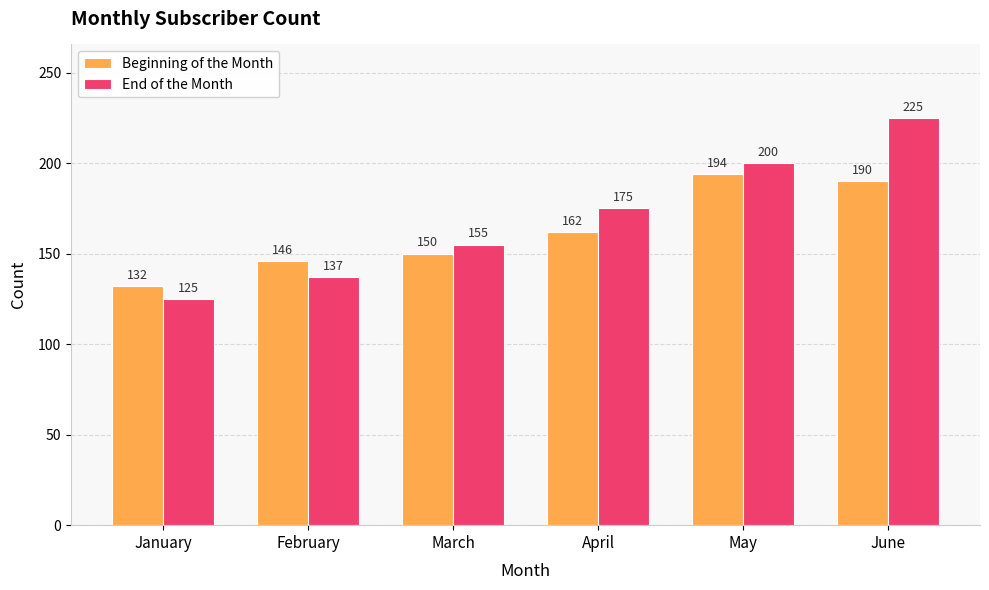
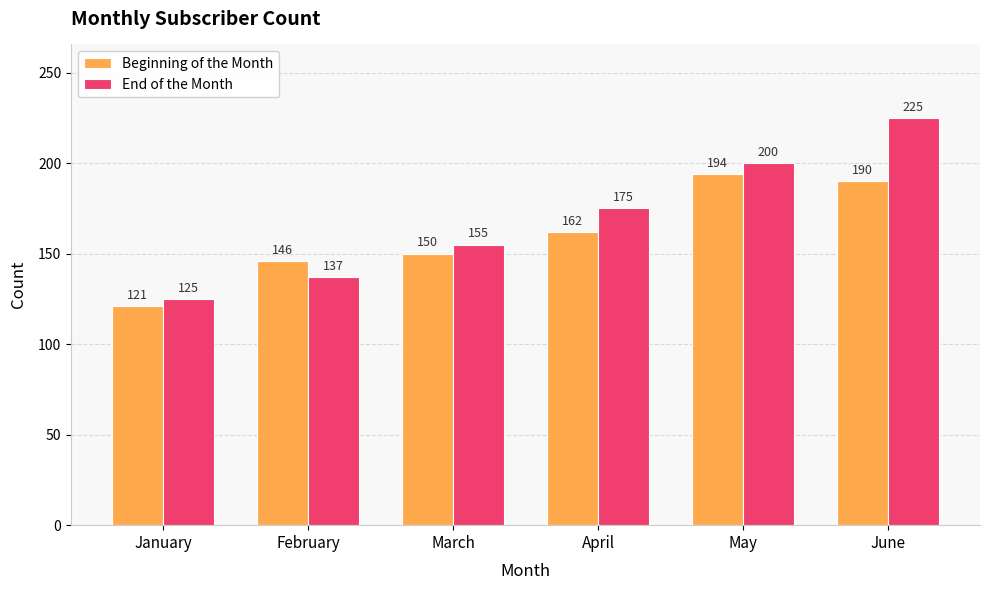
  {
    "Beginning of the Month": {
-     "January": 132,
+     "January": 121,
      "February": 146,
      "March": 150,
      "April": 162,
      "May": 194,
      "June": 190
    },
    "End of the Month": {
      "January": 125,
      "February": 137,
      "March": 155,
      "April": 175,
      "May": 200,
      "June": 225
    }
  }
